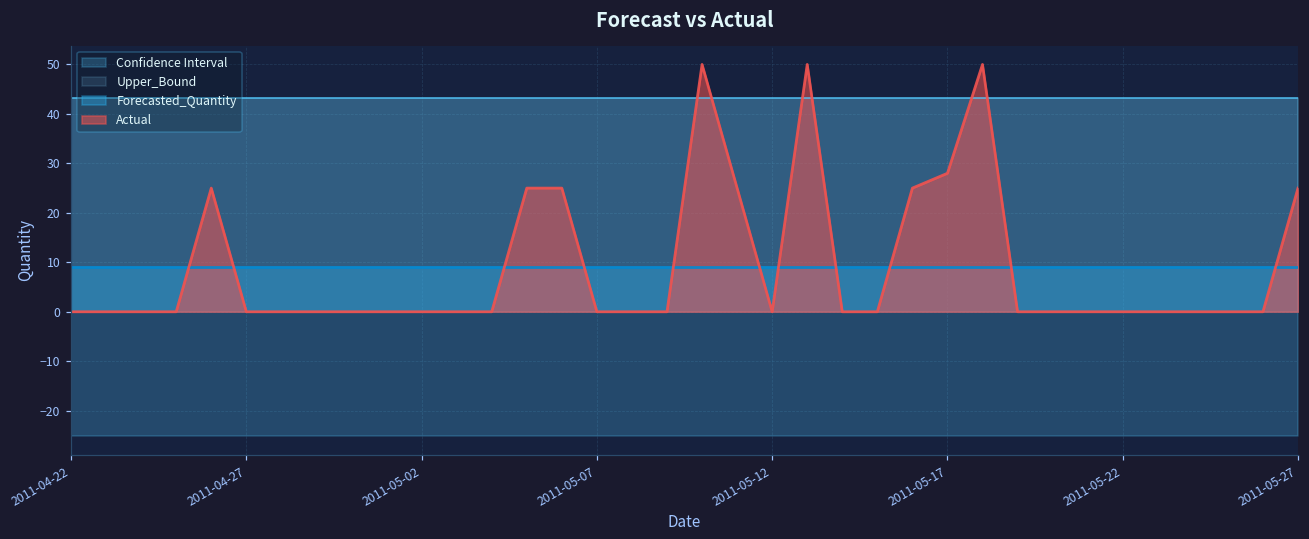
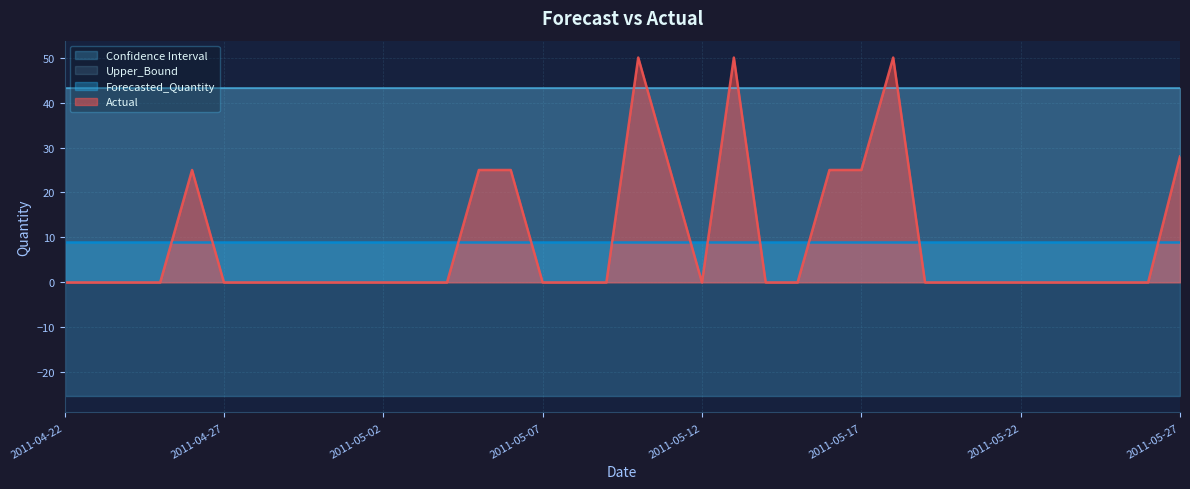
  {
    "Upper_Bound": {
      "2011-04-22": 43,
      "2011-04-27": 43,
      "2011-05-02": 43,
      "2011-05-07": 43,
      "2011-05-12": 43,
      "2011-05-17": 43,
      "2011-05-22": 43,
      "2011-05-27": 43
    },
    "Forecasted_Quantity": {
      "2011-04-22": 9,
      "2011-04-27": 9,
      "2011-05-02": 9,
      "2011-05-07": 9,
      "2011-05-12": 9,
      "2011-05-17": 9,
      "2011-05-22": 9,
      "2011-05-27": 9
    },
    "Actual": {
      "2011-04-22": 0,
      "2011-04-27": 0,
      "2011-05-02": 0,
      "2011-05-07": 0,
      "2011-05-12": 0,
-     "2011-05-17": 28,
+     "2011-05-17": 25,
      "2011-05-22": 0,
-     "2011-05-27": 25
+     "2011-05-27": 28
    }
  }
